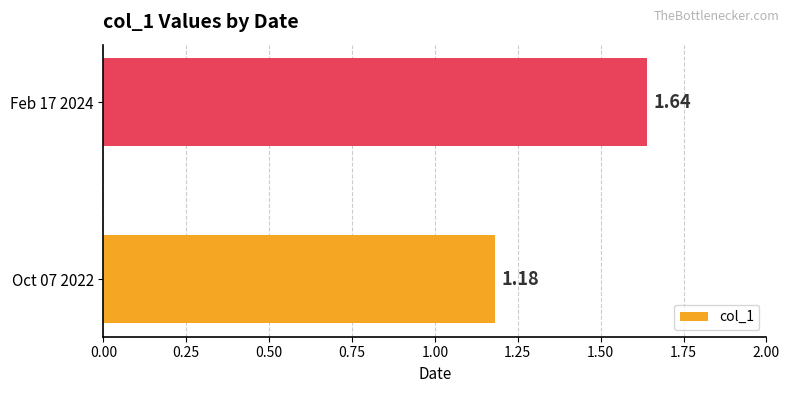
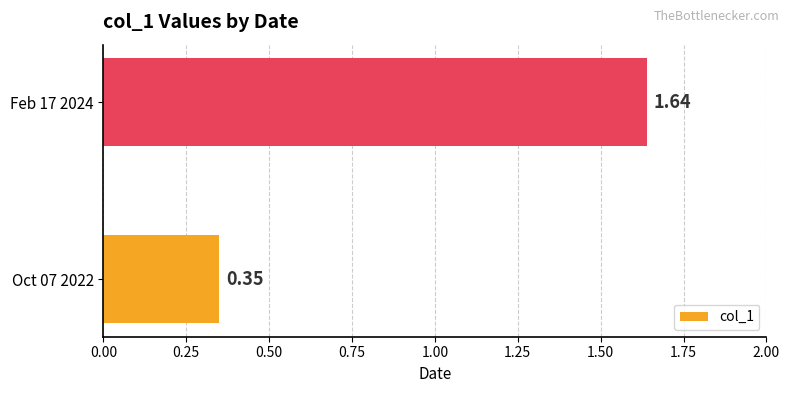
  {
    "Feb 17 2024": 1.64,
-   "Oct 07 2022": 1.18
+   "Oct 07 2022": 0.35
  }
